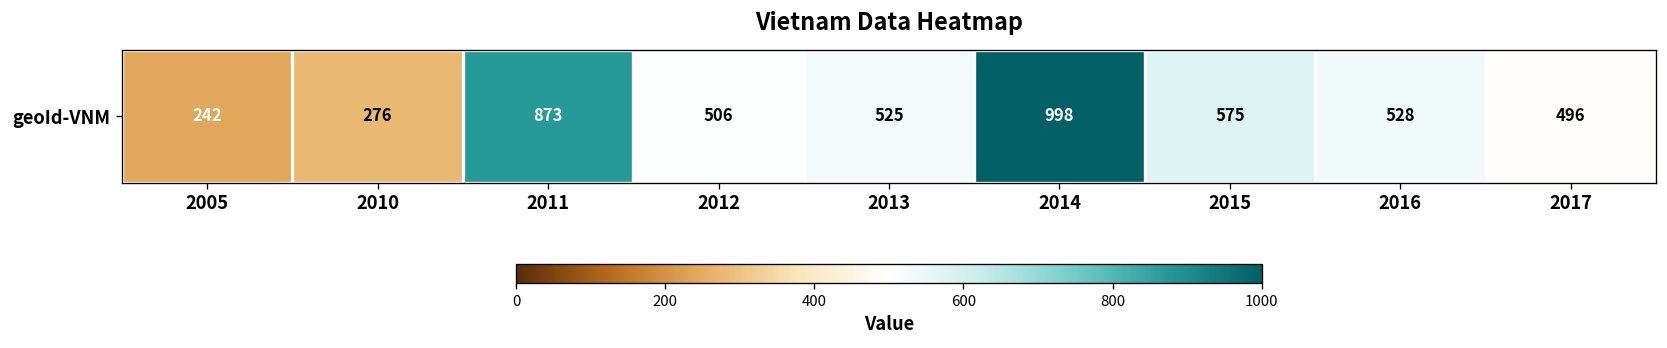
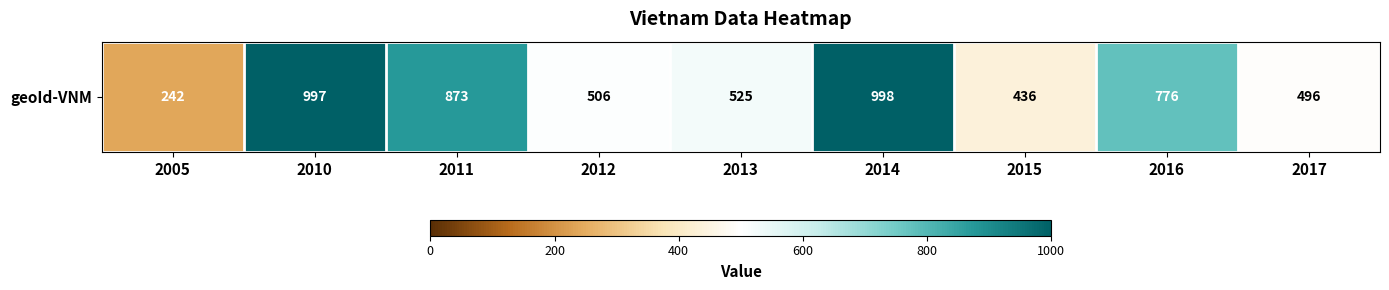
  {
    "geoId-VNM": {
      "2005": 242,
-     "2010": 276,
+     "2010": 997,
      "2011": 873,
      "2012": 506,
      "2013": 525,
      "2014": 998,
-     "2015": 575,
-     "2016": 528,
+     "2015": 436,
+     "2016": 776,
      "2017": 496
    }
  }
